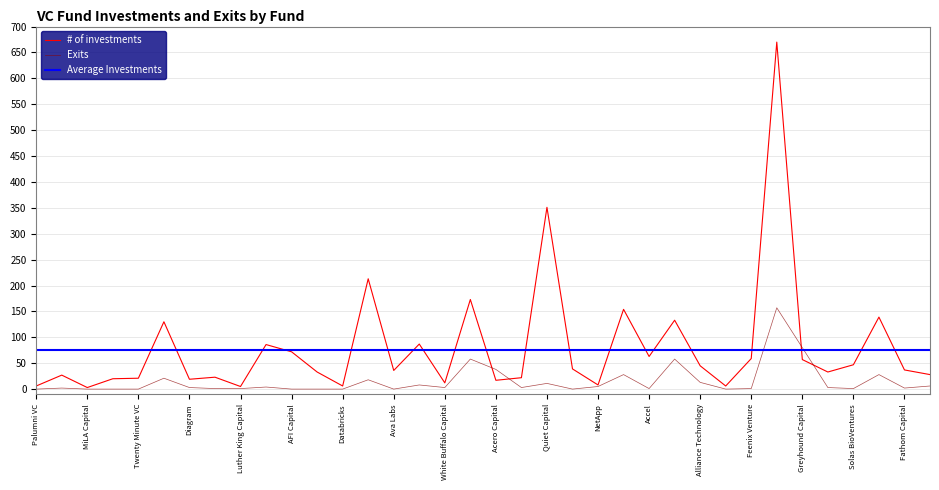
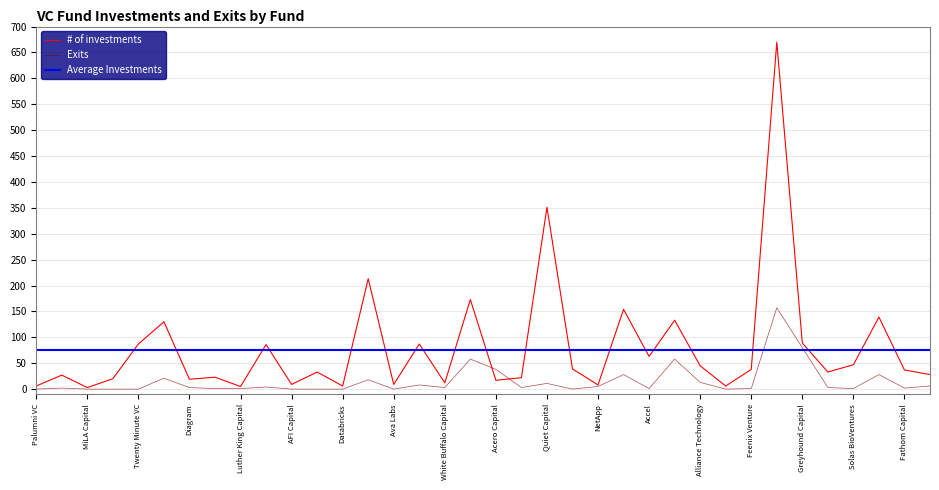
  {
    "# of investments": {
      "Palumni VC": 10,
-     "Twenty Minute VC": 20,
+     "Twenty Minute VC": 90,
      "Diagram": 20,
-     "AFI Capital": 70,
+     "AFI Capital": 10,
      "Databricks": 10,
-     "Ava Labs": 40,
+     "Ava Labs": 10,
      "White Buffalo Capital": 10,
      "Acero Capital": 20,
      "Quiet Capital": 350,
      "Accel": 60,
      "Alliance Technology": 50,
-     "Feenix Venture": 60,
-     "Greyhound Capital": 60,
+     "Feenix Venture": 40,
+     "Greyhound Capital": 90,
      "Solas BioVentures": 50,
      "Fathom Capital": 40
    },
    "Exits": {
      "Palumni VC": 0,
      "Twenty Minute VC": 0,
      "Diagram": 0,
      "AFI Capital": 0,
      "Databricks": 0,
      "Ava Labs": 0,
      "White Buffalo Capital": 0,
      "Acero Capital": 40,
      "Quiet Capital": 10,
      "Accel": 0,
      "Alliance Technology": 10,
      "Feenix Venture": 0,
      "Greyhound Capital": 80,
      "Solas BioVentures": 0,
      "Fathom Capital": 0
    }
  }
